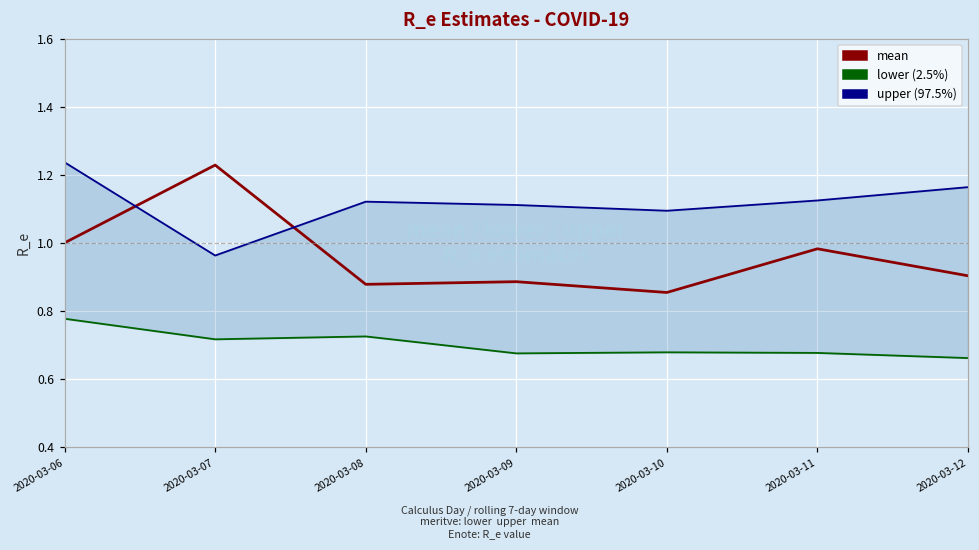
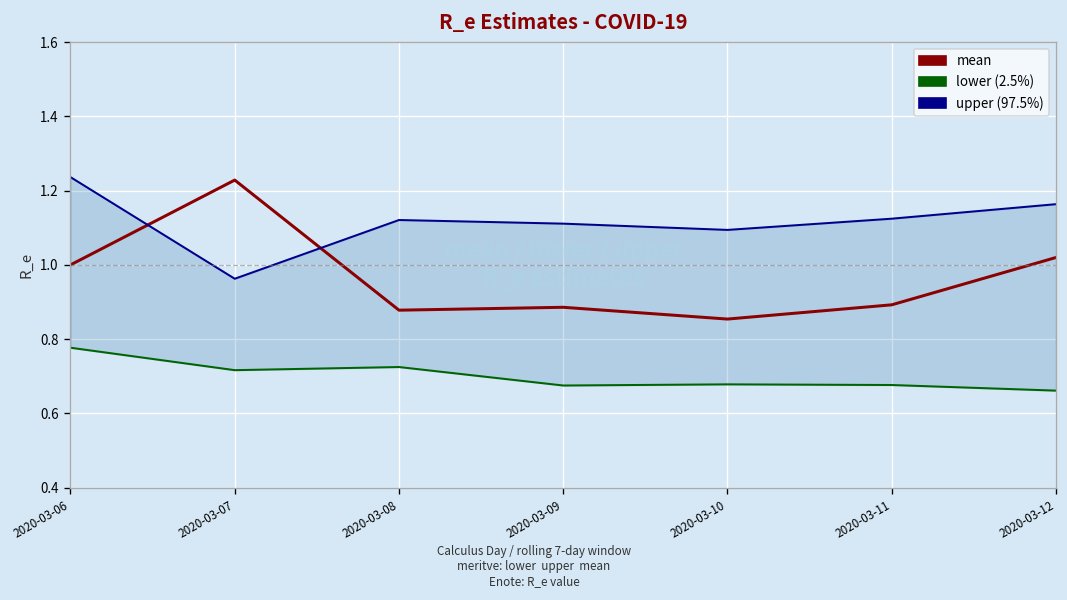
  {
    "mean": {
      "2020-03-06": 1.00,
      "2020-03-07": 1.23,
      "2020-03-08": 0.88,
      "2020-03-09": 0.89,
      "2020-03-10": 0.85,
-     "2020-03-11": 0.98,
-     "2020-03-12": 0.90
+     "2020-03-11": 0.89,
+     "2020-03-12": 1.02
    }
  }
